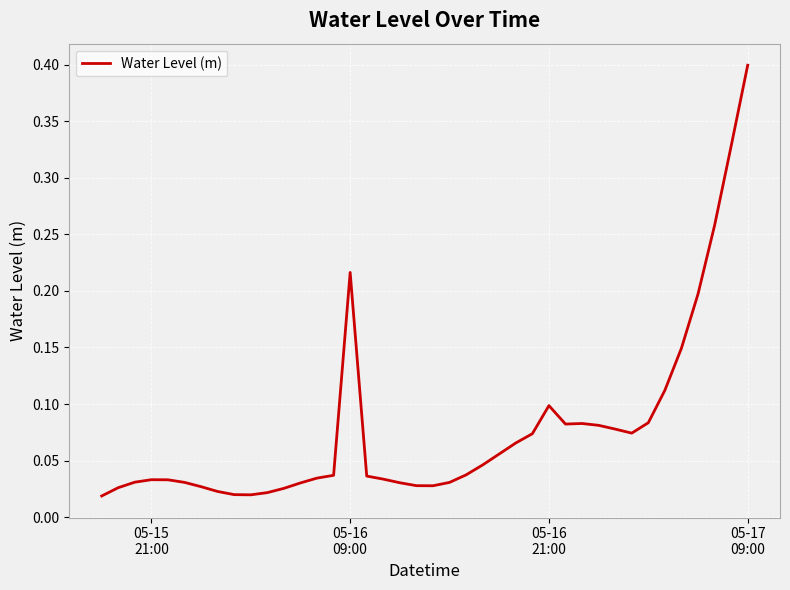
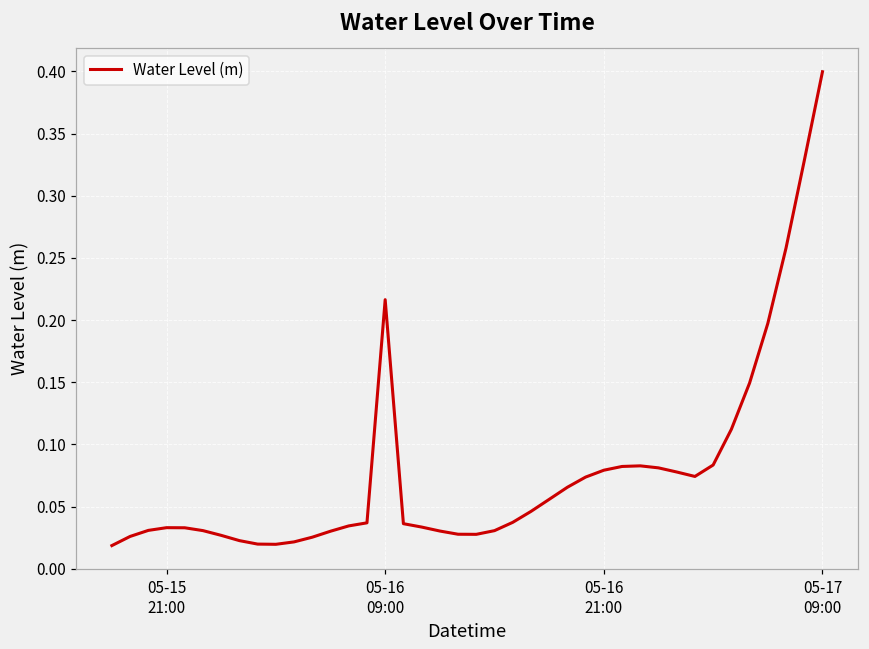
  {
    "05-15 21:00": 0.033,
    "05-16 09:00": 0.216,
-   "05-16 21:00": 0.099,
+   "05-16 21:00": 0.079,
    "05-17 09:00": 0.400
  }
